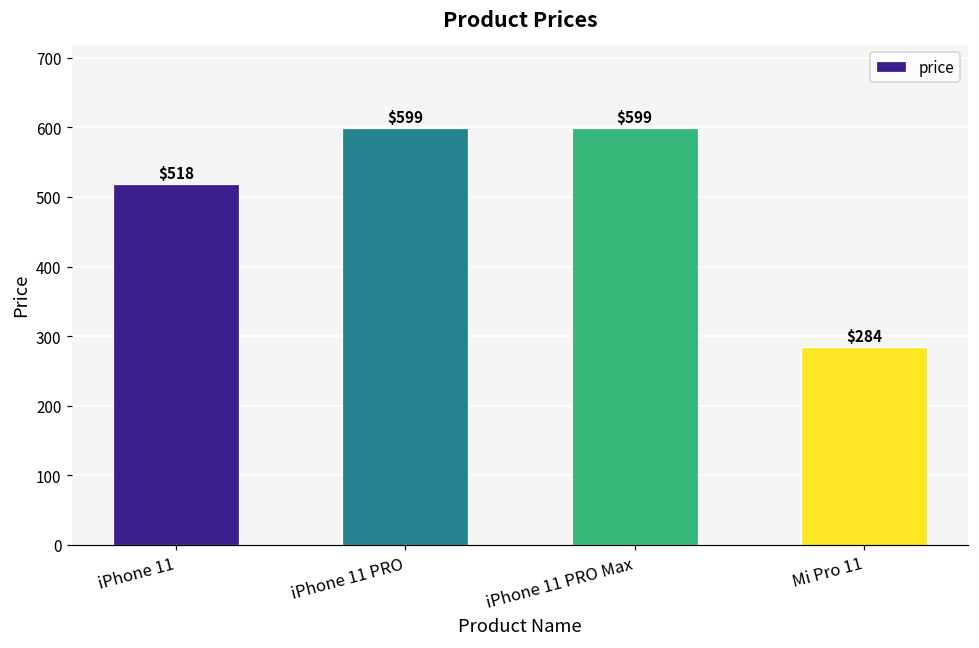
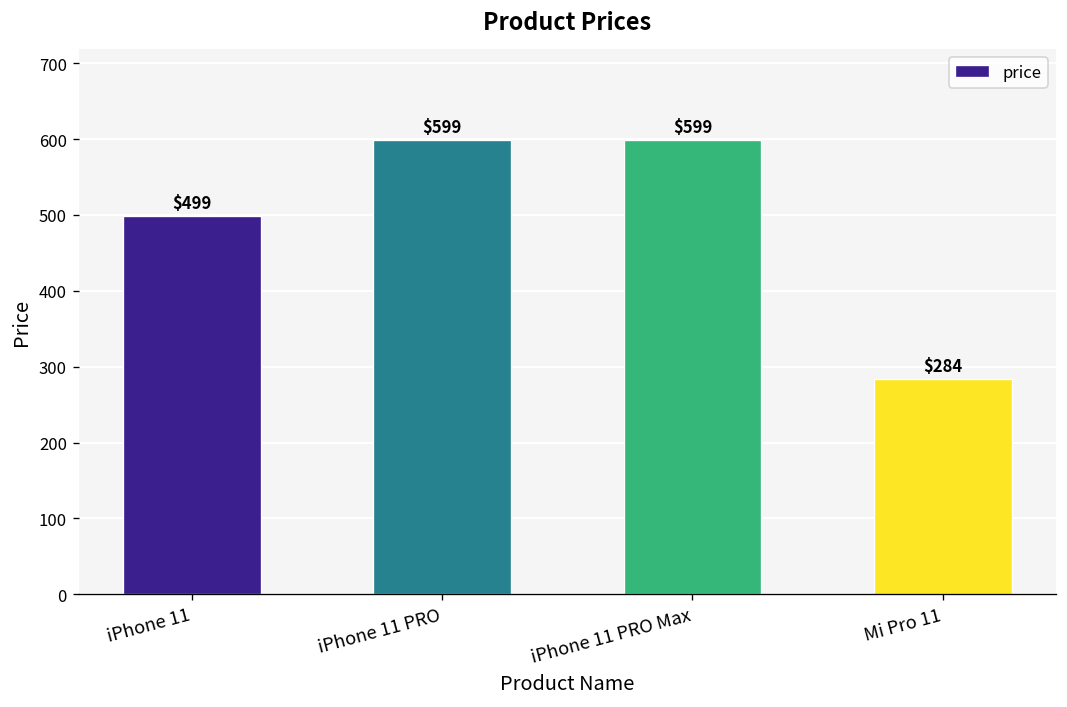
  {
-   "iPhone 11": "$518",
+   "iPhone 11": "$499",
    "iPhone 11 PRO": "$599",
    "iPhone 11 PRO Max": "$599",
    "Mi Pro 11": "$284"
  }
